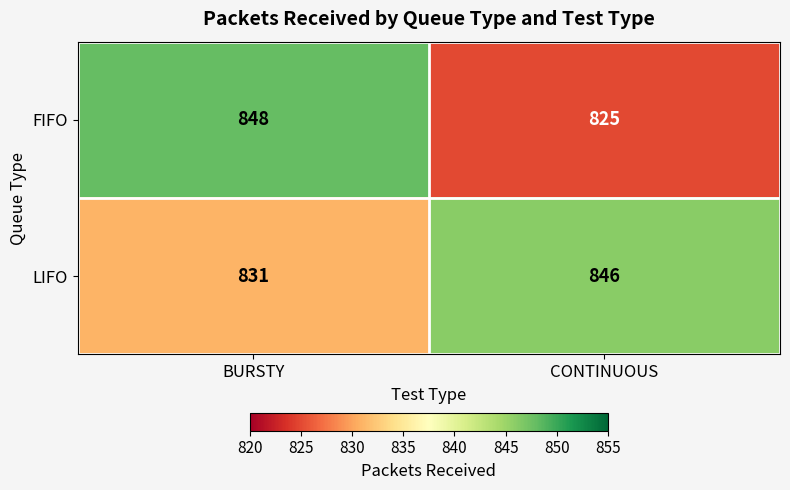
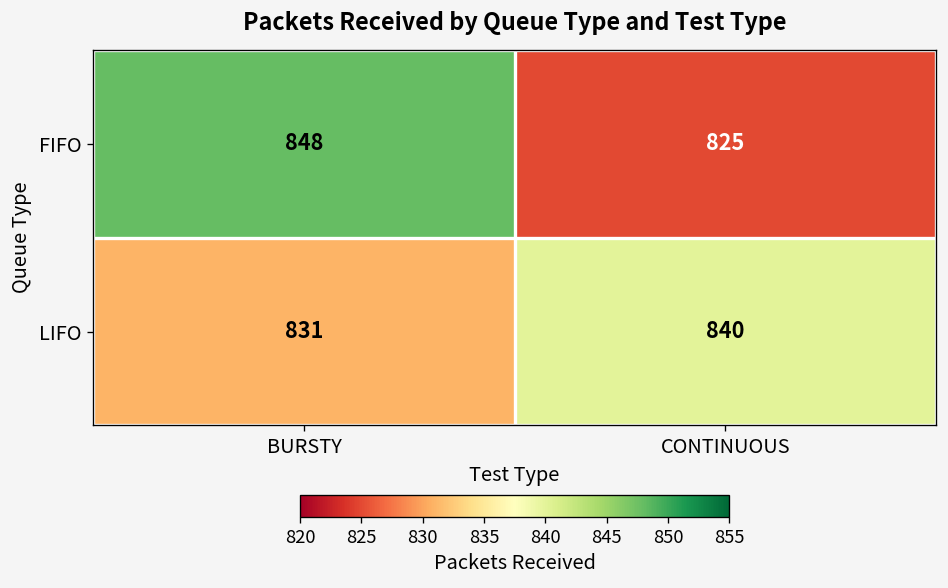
  {
    "FIFO": {
      "BURSTY": 848,
      "CONTINUOUS": 825
    },
    "LIFO": {
      "BURSTY": 831,
-     "CONTINUOUS": 846
+     "CONTINUOUS": 840
    }
  }
